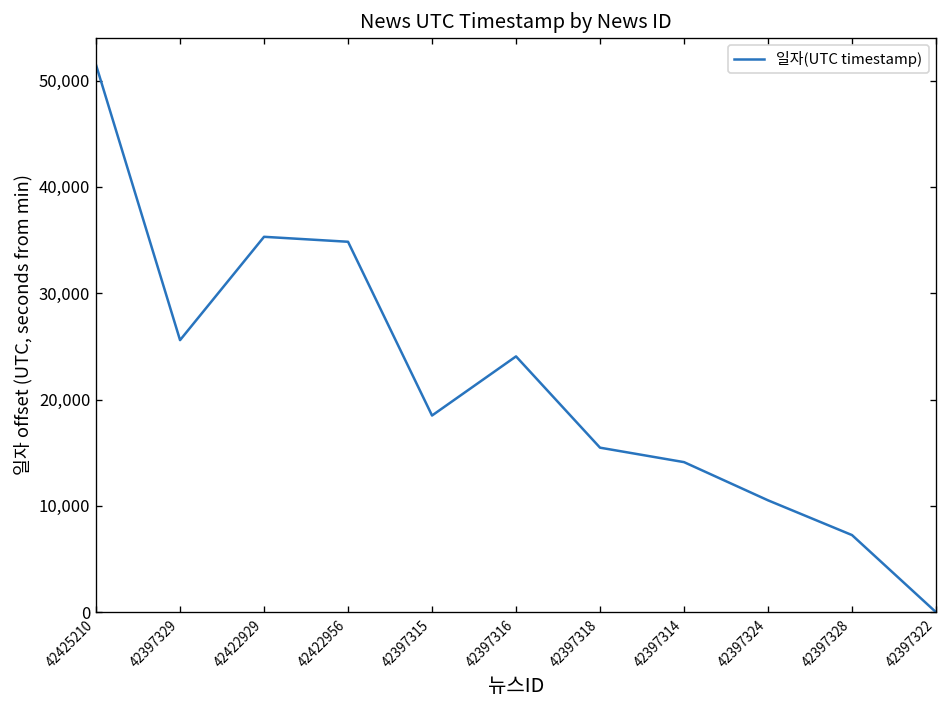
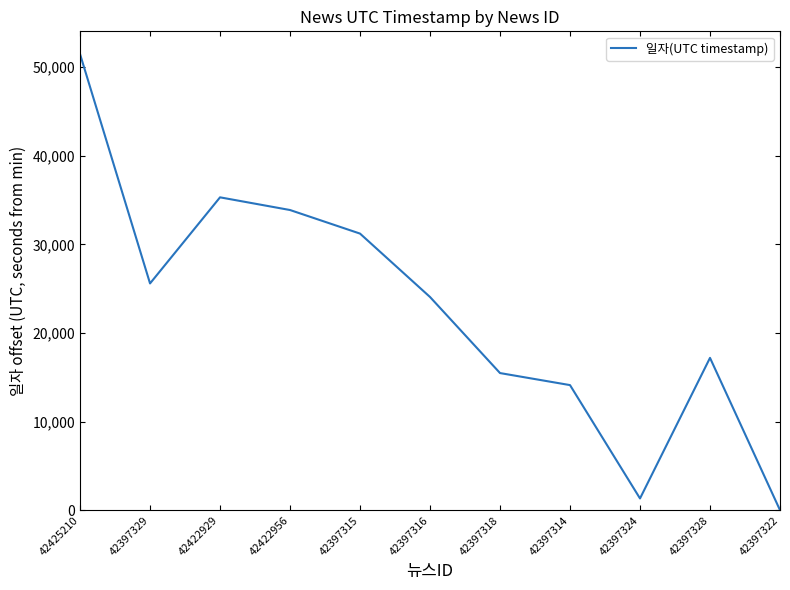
  {
    "42425210": "51,000",
    "42397329": "26,000",
    "42422929": "35,000",
-   "42422956": "35,000",
-   "42397315": "18,000",
+   "42422956": "34,000",
+   "42397315": "31,000",
    "42397316": "24,000",
    "42397318": "15,000",
    "42397314": "14,000",
-   "42397324": "11,000",
-   "42397328": "7,000",
+   "42397324": "1,000",
+   "42397328": "17,000",
    "42397322": "0"
  }
